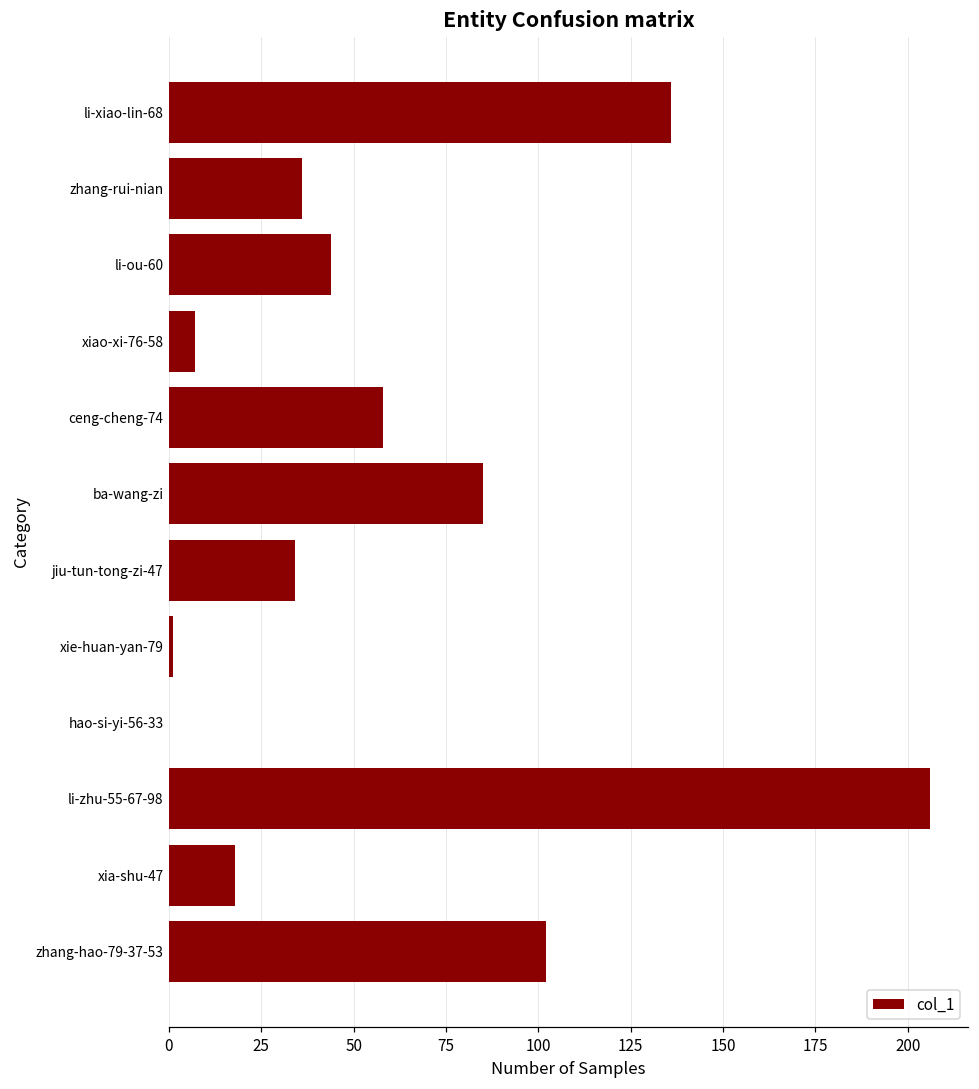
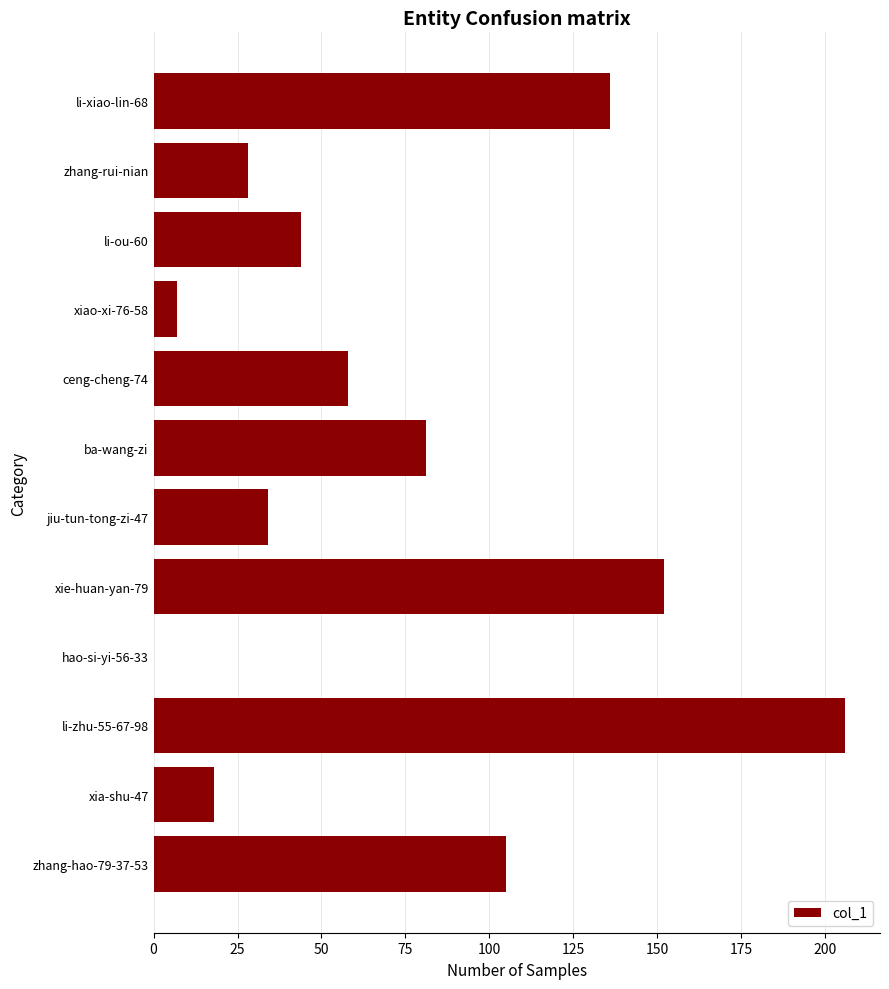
  {
    "li-xiao-lin-68": 136,
-   "zhang-rui-nian": 36,
+   "zhang-rui-nian": 28,
    "li-ou-60": 44,
    "xiao-xi-76-58": 7,
    "ceng-cheng-74": 58,
-   "ba-wang-zi": 85,
+   "ba-wang-zi": 81,
    "jiu-tun-tong-zi-47": 34,
-   "xie-huan-yan-79": 1,
+   "xie-huan-yan-79": 152,
    "hao-si-yi-56-33": 0,
    "li-zhu-55-67-98": 206,
    "xia-shu-47": 18,
-   "zhang-hao-79-37-53": 102
+   "zhang-hao-79-37-53": 105
  }
